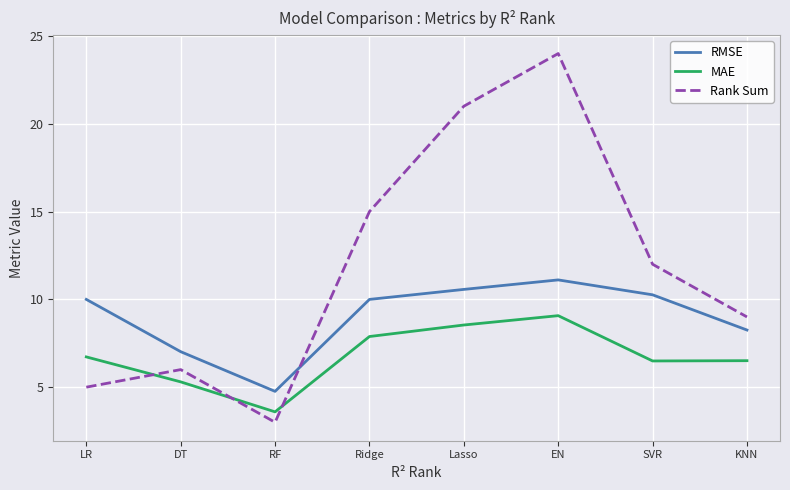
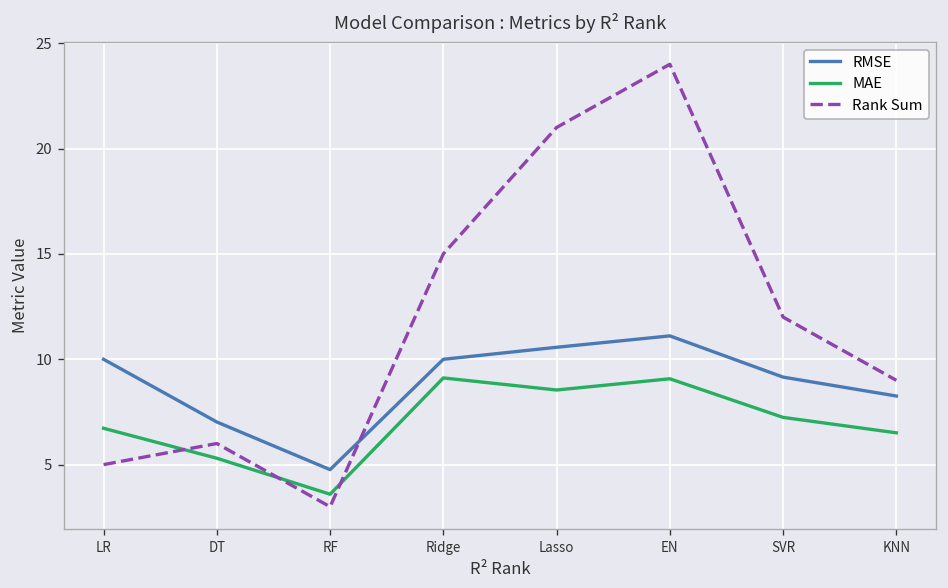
  {
    "RMSE": {
      "LR": 10.0,
      "DT": 7.0,
      "RF": 4.8,
      "Ridge": 10.0,
      "Lasso": 10.6,
      "EN": 11.1,
-     "SVR": 10.3,
+     "SVR": 9.2,
      "KNN": 8.3
    },
    "MAE": {
      "LR": 6.7,
      "DT": 5.3,
      "RF": 3.6,
-     "Ridge": 7.9,
+     "Ridge": 9.1,
      "Lasso": 8.5,
      "EN": 9.1,
-     "SVR": 6.5,
+     "SVR": 7.2,
      "KNN": 6.5
    },
    "Rank Sum": {
      "LR": 5.0,
      "DT": 6.0,
      "RF": 3.0,
      "Ridge": 15.0,
      "Lasso": 21.0,
      "EN": 24.0,
      "SVR": 12.0,
      "KNN": 9.0
    }
  }
